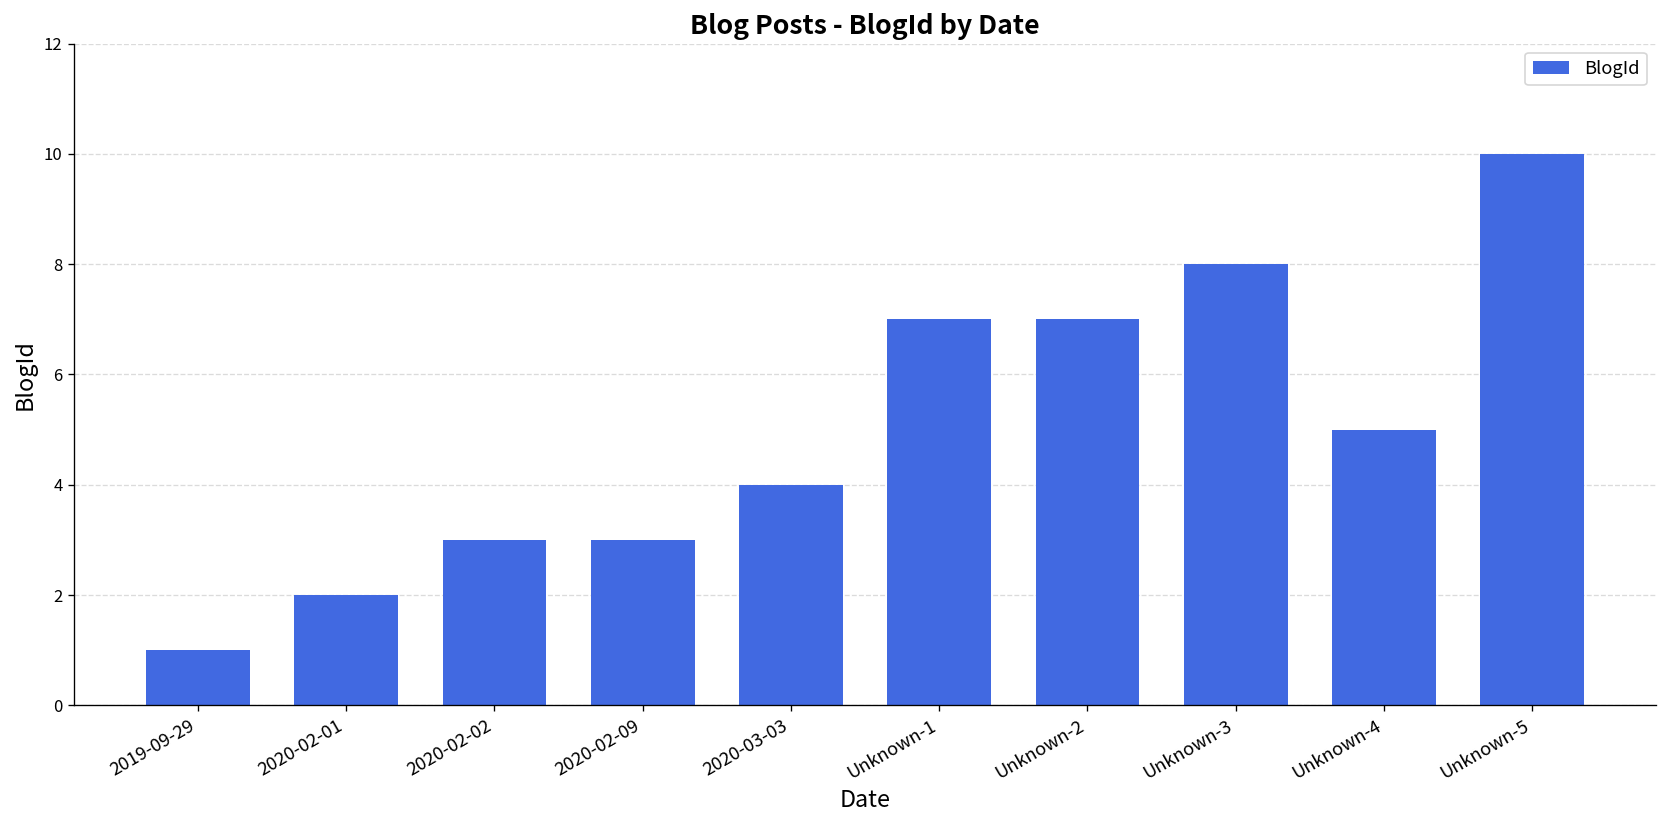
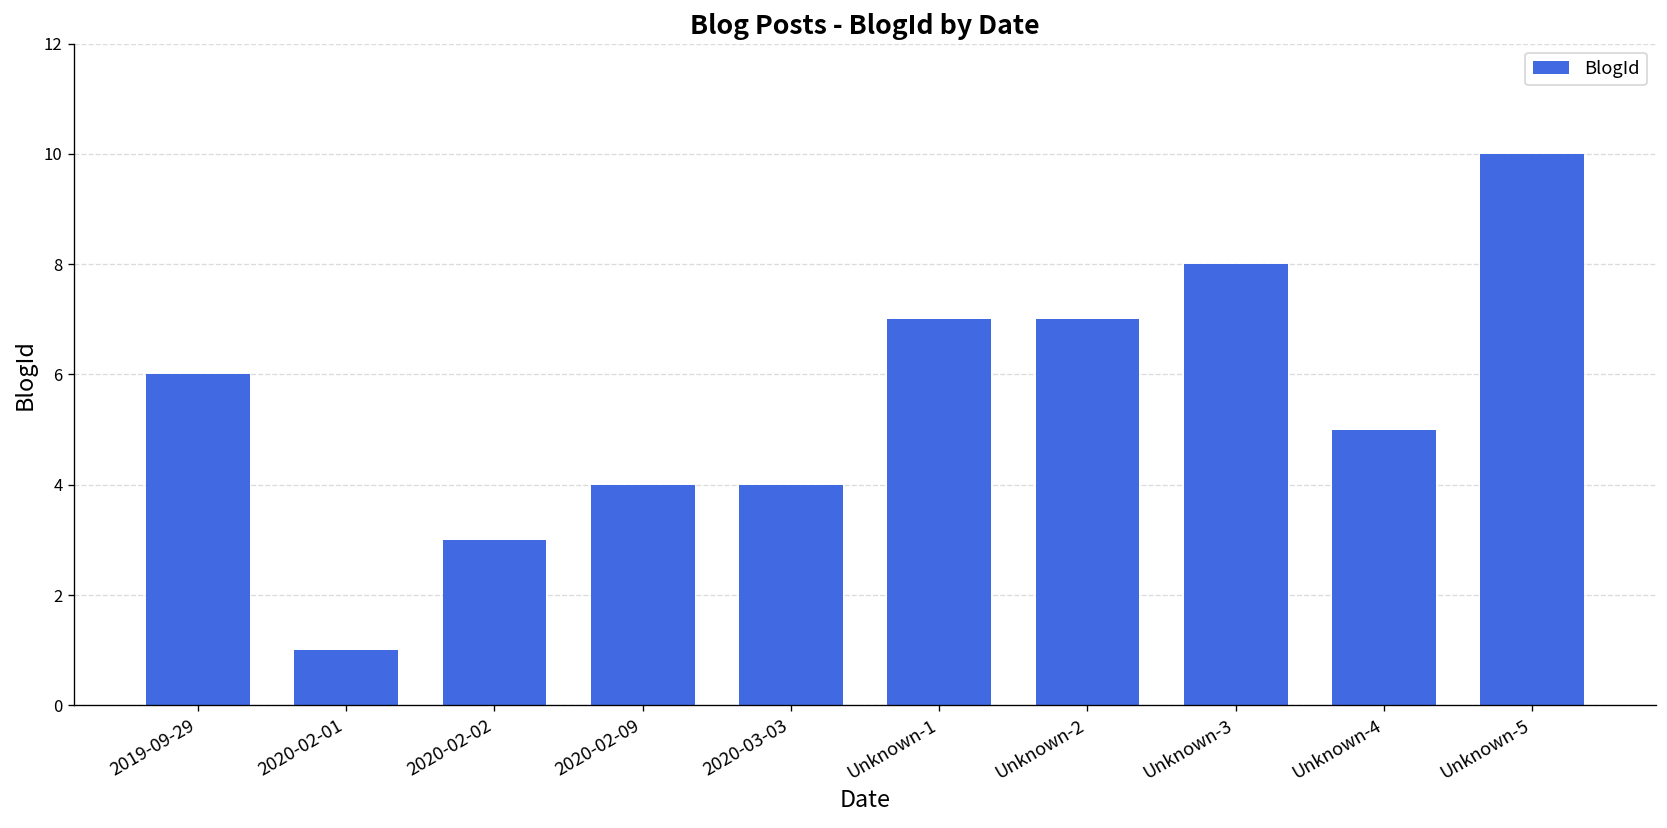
  {
-   "2019-09-29": 1,
-   "2020-02-01": 2,
+   "2019-09-29": 6,
+   "2020-02-01": 1,
    "2020-02-02": 3,
-   "2020-02-09": 3,
+   "2020-02-09": 4,
    "2020-03-03": 4,
    "Unknown-1": 7,
    "Unknown-2": 7,
    "Unknown-3": 8,
    "Unknown-4": 5,
    "Unknown-5": 10
  }
